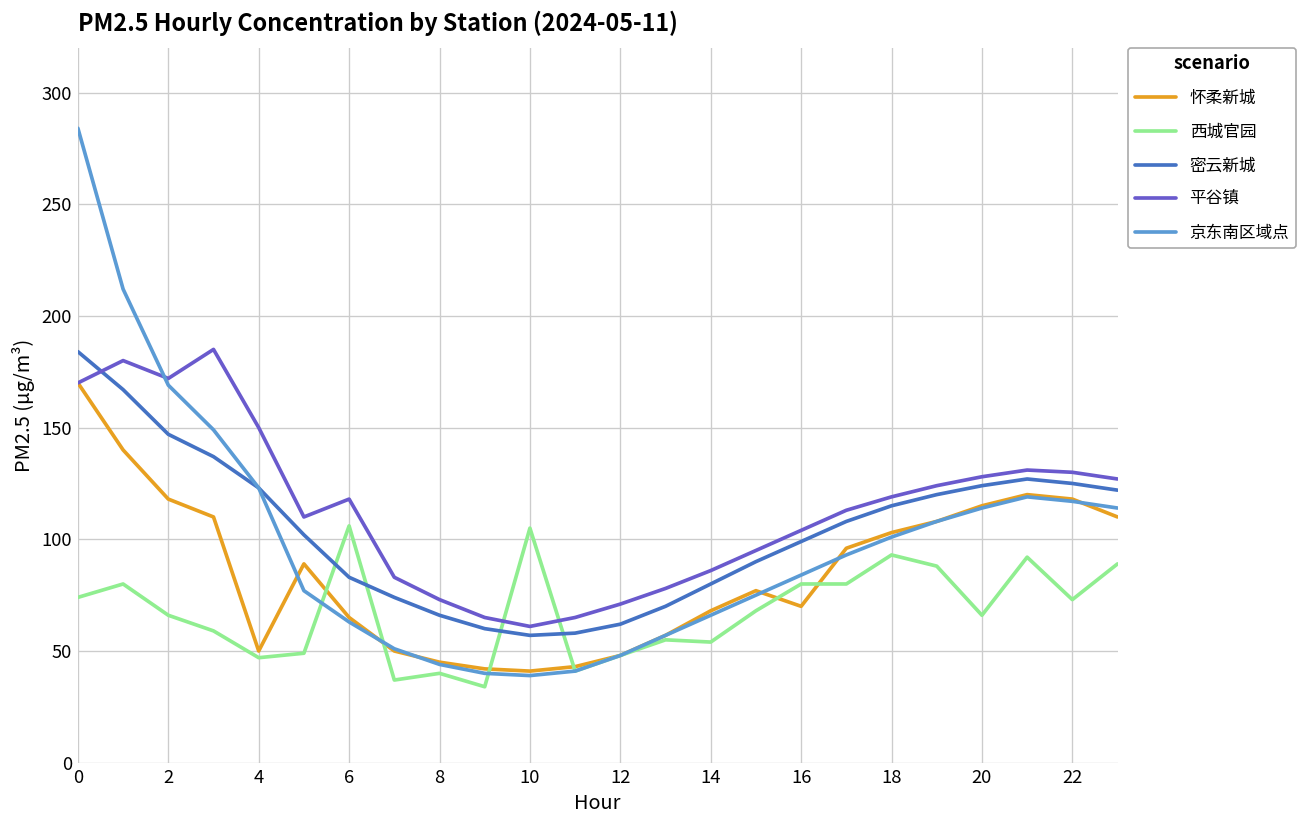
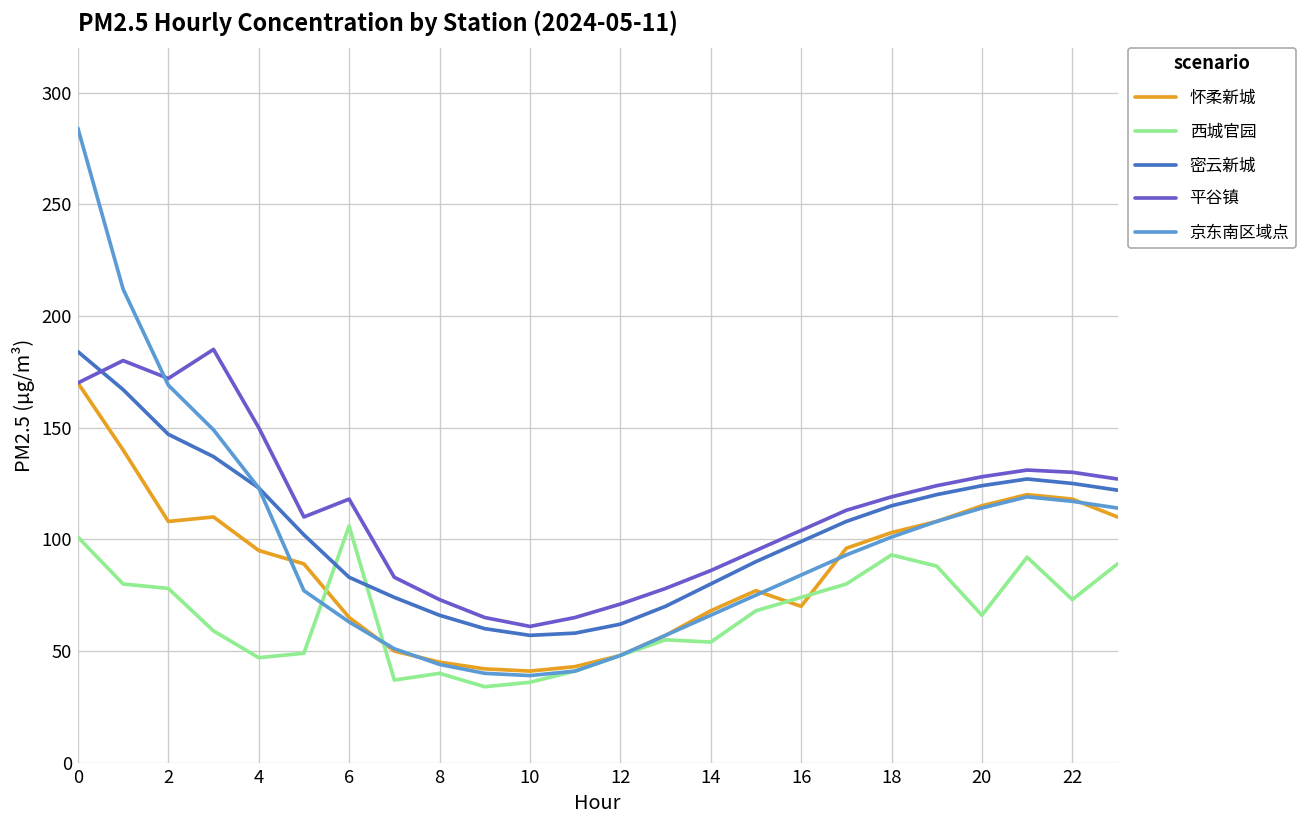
  {
    "怀柔新城": {
-     "2": 118,
-     "4": 50,
+     "2": 108,
+     "4": 95,
      "6": 65,
      "10": 41,
      "14": 68,
      "16": 70,
      "18": 103
    },
    "西城官园": {
-     "0": 74,
-     "2": 66,
+     "0": 101,
+     "2": 78,
      "4": 47,
      "6": 106,
      "8": 40,
-     "10": 105,
+     "10": 36,
      "14": 54,
-     "16": 80,
+     "16": 74,
      "18": 93,
      "20": 66,
      "22": 73
    }
  }
